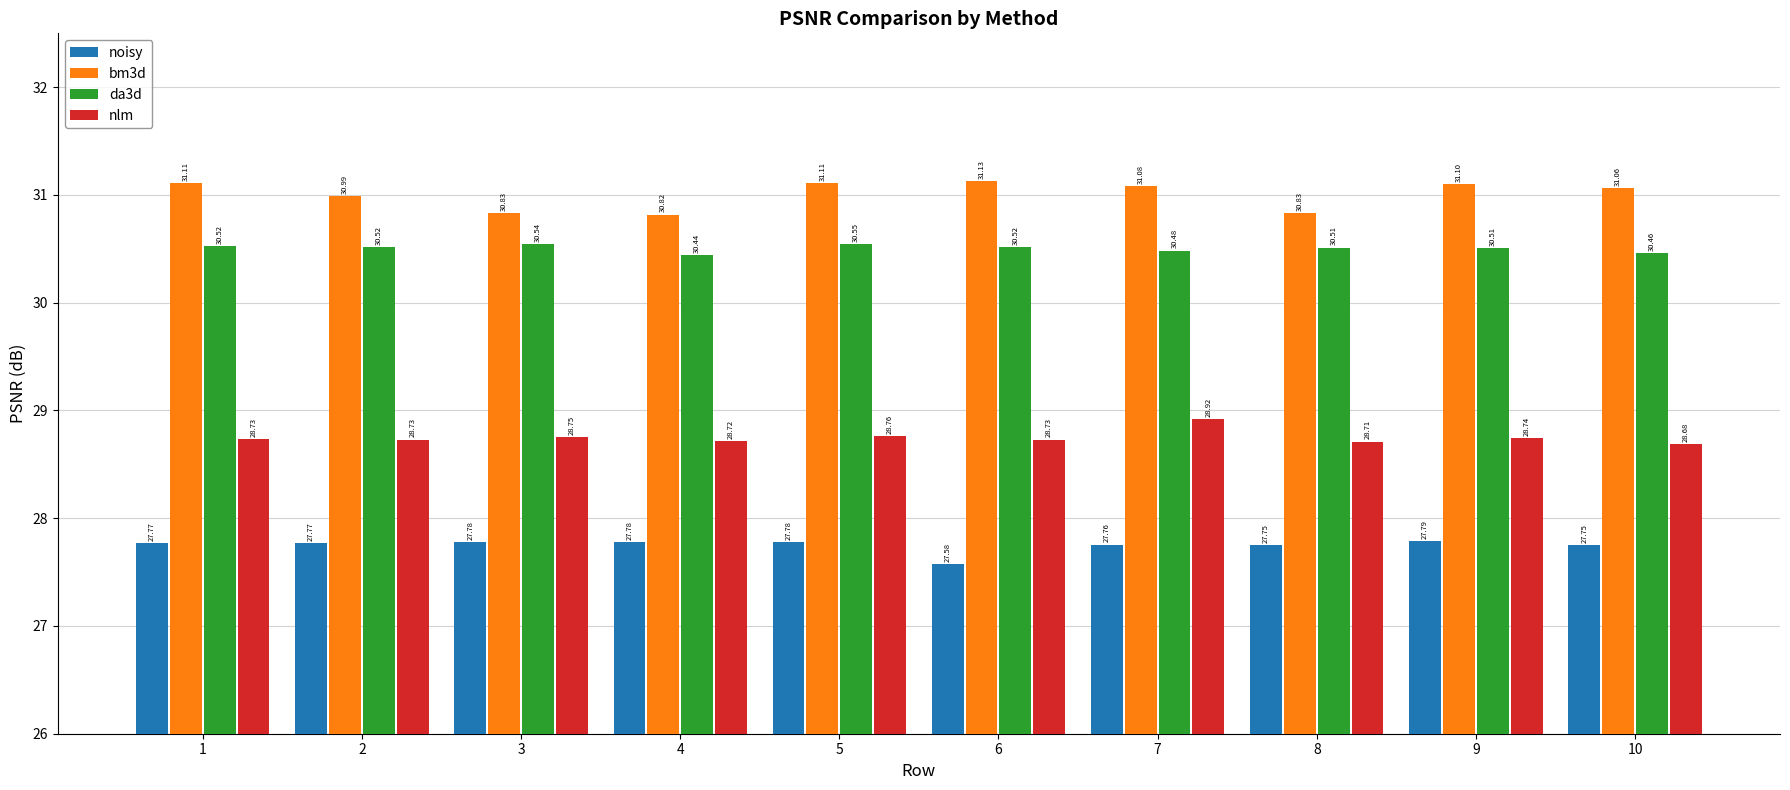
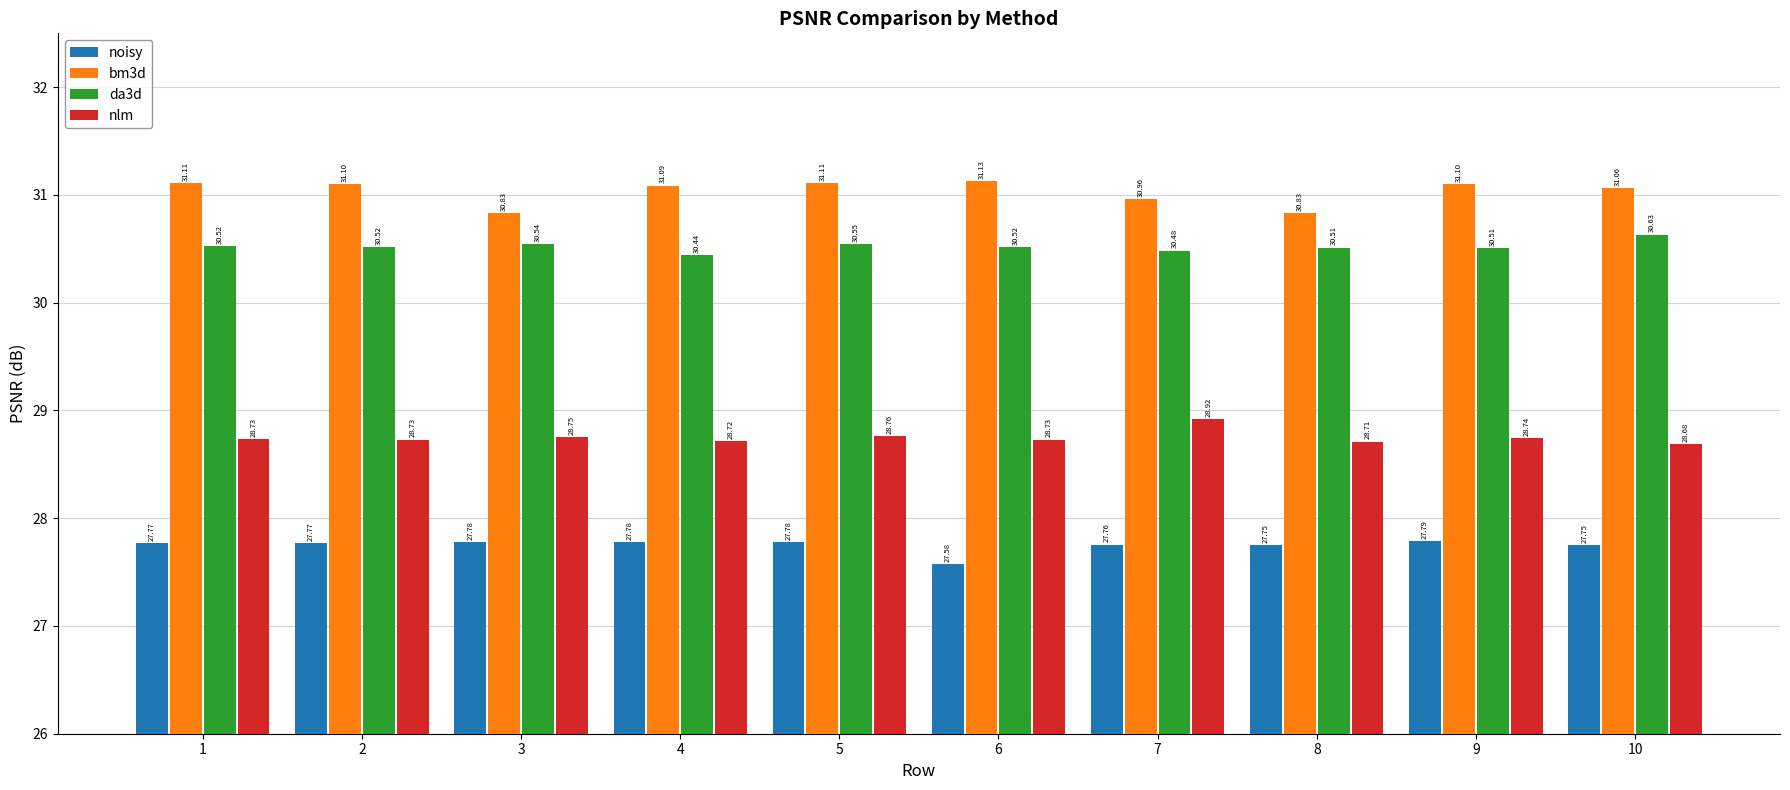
  {
    "noisy": {
      "1": 27.77,
      "2": 27.77,
      "3": 27.78,
      "4": 27.78,
      "5": 27.78,
      "6": 27.58,
      "7": 27.76,
      "8": 27.75,
      "9": 27.79,
      "10": 27.75
    },
    "bm3d": {
      "1": 31.11,
-     "2": 30.99,
+     "2": 31.10,
      "3": 30.83,
-     "4": 30.82,
+     "4": 31.09,
      "5": 31.11,
      "6": 31.13,
-     "7": 31.08,
+     "7": 30.96,
      "8": 30.83,
      "9": 31.10,
      "10": 31.06
    },
    "da3d": {
      "1": 30.52,
      "2": 30.52,
      "3": 30.54,
      "4": 30.44,
      "5": 30.55,
      "6": 30.52,
      "7": 30.48,
      "8": 30.51,
      "9": 30.51,
-     "10": 30.46
+     "10": 30.63
    },
    "nlm": {
      "1": 28.73,
      "2": 28.73,
      "3": 28.75,
      "4": 28.72,
      "5": 28.76,
      "6": 28.73,
      "7": 28.92,
      "8": 28.71,
      "9": 28.74,
      "10": 28.68
    }
  }
